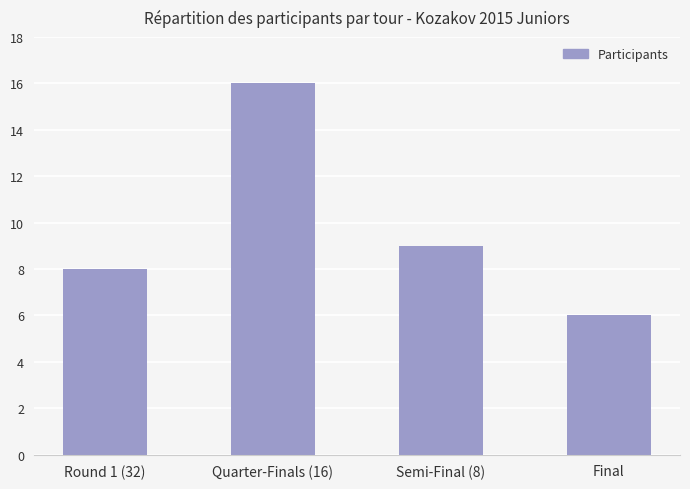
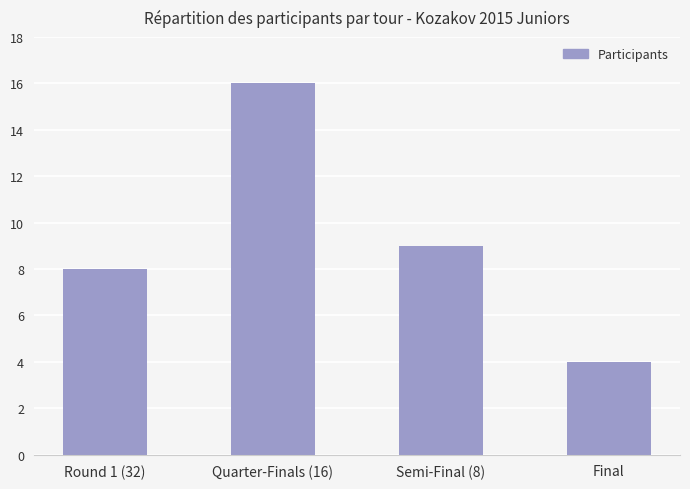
  {
    "Round 1 (32)": 8,
    "Quarter-Finals (16)": 16,
    "Semi-Final (8)": 9,
-   "Final": 6
+   "Final": 4
  }
